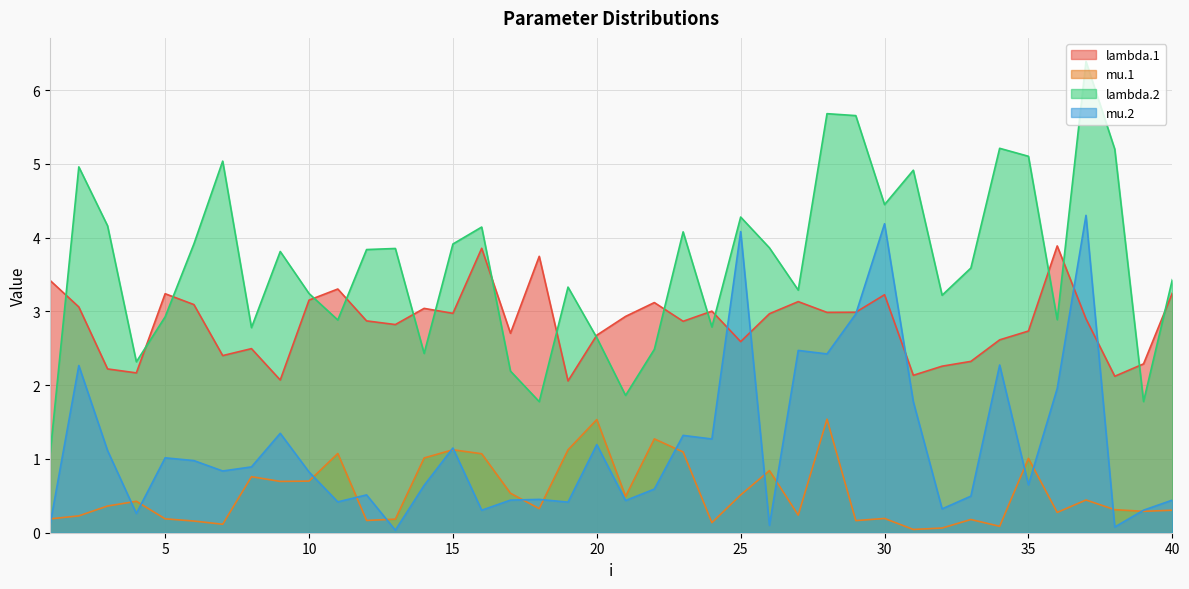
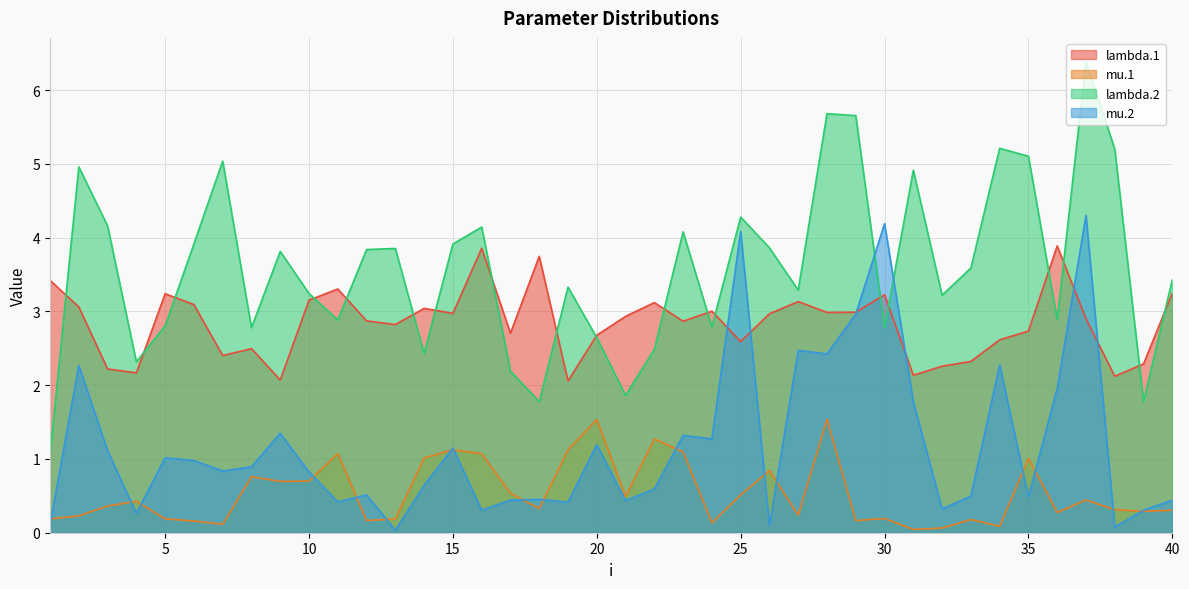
  {
    "lambda.2": {
-     "5": 2.9,
+     "5": 2.8,
      "10": 3.2,
      "15": 3.9,
      "25": 4.3,
-     "30": 4.4,
+     "30": 2.8,
      "35": 5.1,
      "40": 3.4
    },
    "mu.2": {
      "5": 1.0,
      "10": 0.8,
      "20": 1.2,
      "25": 4.1,
      "30": 4.2,
-     "35": 0.7,
+     "35": 0.5,
      "40": 0.4
    }
  }
